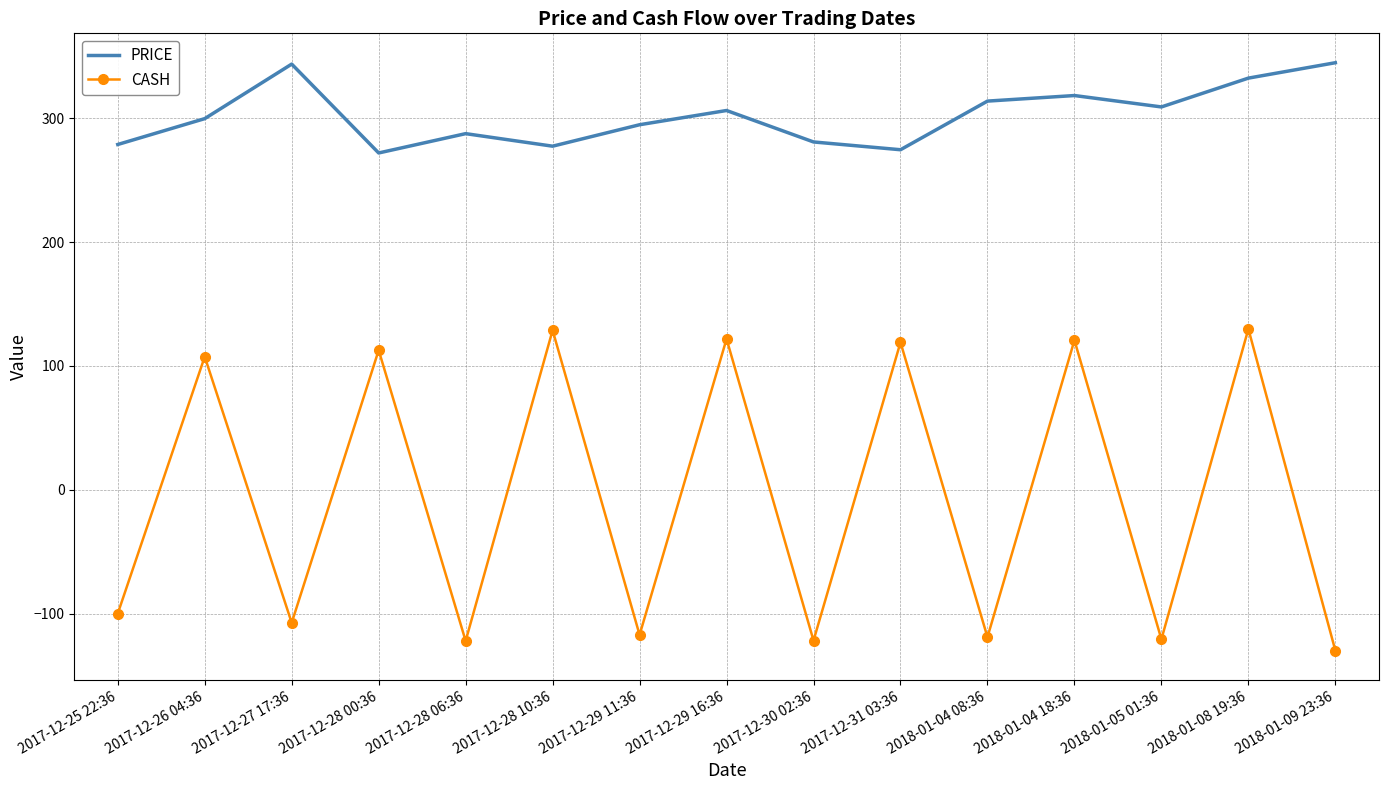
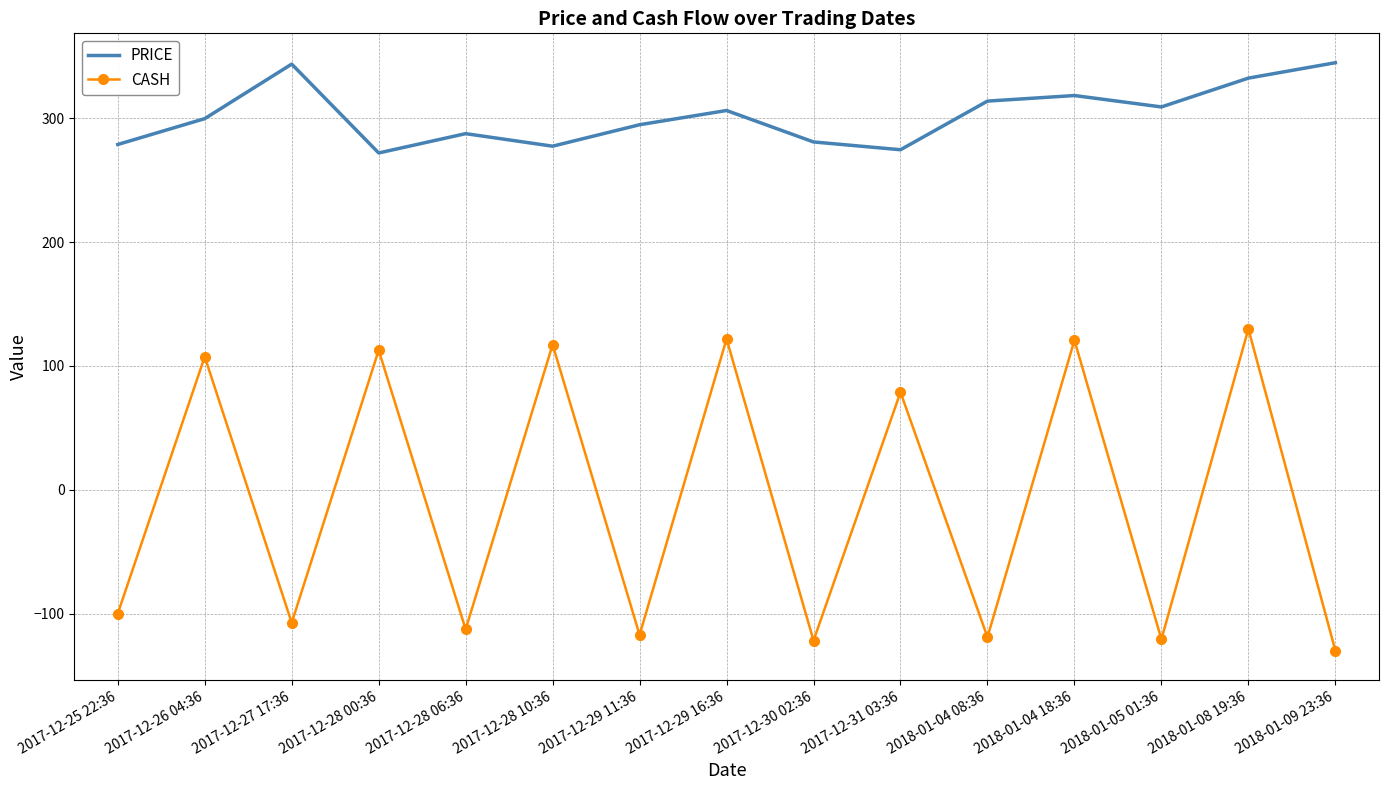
  {
    "PRICE": {
      "2017-12-25 22:36": 279,
      "2017-12-26 04:36": 300,
      "2017-12-27 17:36": 344,
      "2017-12-28 00:36": 272,
      "2017-12-28 06:36": 288,
      "2017-12-28 10:36": 278,
      "2017-12-29 11:36": 295,
      "2017-12-29 16:36": 306,
      "2017-12-30 02:36": 281,
      "2017-12-31 03:36": 275,
      "2018-01-04 08:36": 314,
      "2018-01-04 18:36": 319,
      "2018-01-05 01:36": 309,
      "2018-01-08 19:36": 333,
      "2018-01-09 23:36": 345
    },
    "CASH": {
      "2017-12-25 22:36": -100,
      "2017-12-26 04:36": 107,
      "2017-12-27 17:36": -107,
      "2017-12-28 00:36": 113,
-     "2017-12-28 06:36": -122,
-     "2017-12-28 10:36": 129,
+     "2017-12-28 06:36": -113,
+     "2017-12-28 10:36": 117,
      "2017-12-29 11:36": -117,
      "2017-12-29 16:36": 122,
      "2017-12-30 02:36": -122,
-     "2017-12-31 03:36": 119,
+     "2017-12-31 03:36": 79,
      "2018-01-04 08:36": -119,
      "2018-01-04 18:36": 121,
      "2018-01-05 01:36": -121,
      "2018-01-08 19:36": 130,
      "2018-01-09 23:36": -130
    }
  }
